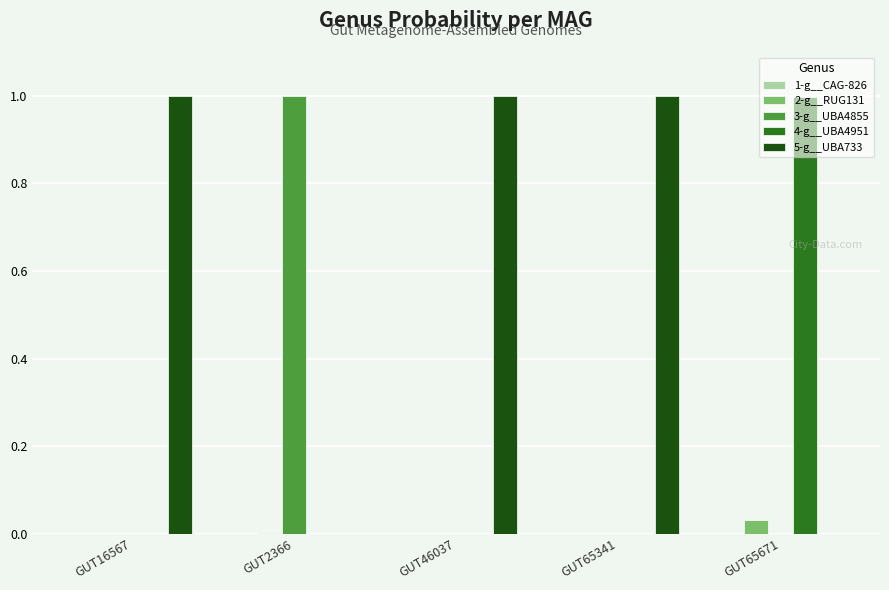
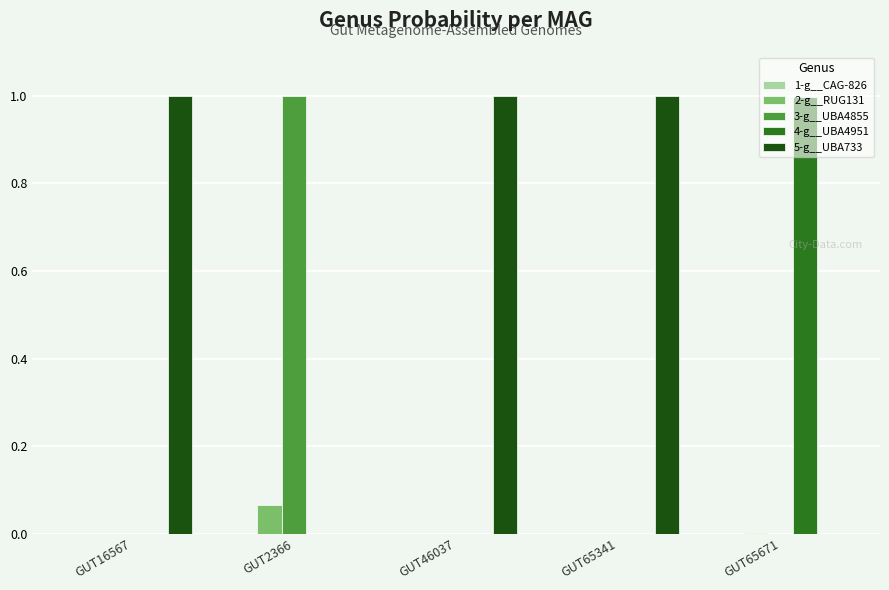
  {
    "2-g__RUG131": {
-     "GUT2366": 0.00,
-     "GUT65671": 0.03
+     "GUT2366": 0.07,
+     "GUT65671": 0.00
    }
  }
